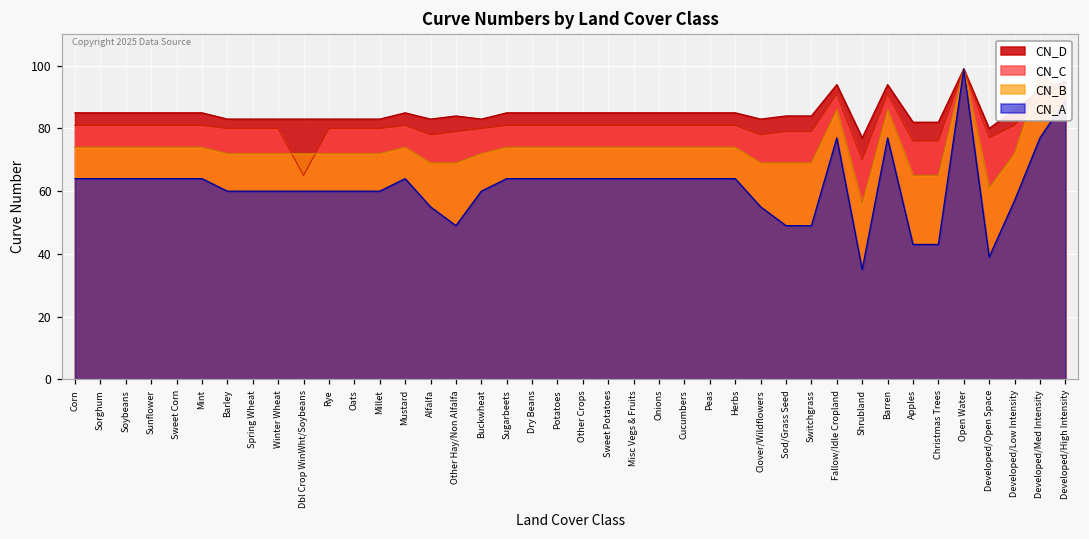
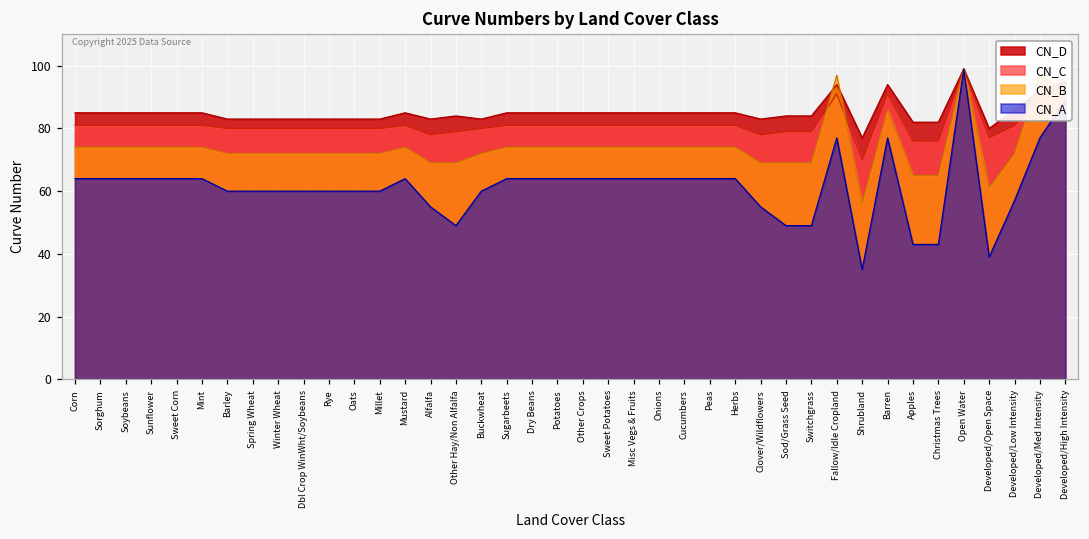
  {
    "CN_D": {
      "Corn": 85,
      "Sorghum": 85,
      "Soybeans": 85,
      "Sunflower": 85,
      "Sweet Corn": 85,
      "Mint": 85,
      "Barley": 83,
      "Spring Wheat": 83,
      "Winter Wheat": 83,
      "Dbl Crop WinWht/Soybeans": 83,
      "Rye": 83,
      "Oats": 83,
      "Millet": 83,
      "Mustard": 85,
      "Alfalfa": 83,
      "Other Hay/Non Alfalfa": 84,
      "Buckwheat": 83,
      "Sugarbeets": 85,
      "Dry Beans": 85,
      "Potatoes": 85,
      "Other Crops": 85,
      "Sweet Potatoes": 85,
      "Misc Vegs & Fruits": 85,
      "Onions": 85,
      "Cucumbers": 85,
      "Peas": 85,
      "Herbs": 85,
      "Clover/Wildflowers": 83,
      "Sod/Grass Seed": 84,
      "Switchgrass": 84,
      "Fallow/Idle Cropland": 94,
      "Shrubland": 77,
      "Barren": 94,
      "Apples": 82,
      "Christmas Trees": 82,
      "Developed/Open Space": 80
    },
    "CN_C": {
      "Corn": 81,
      "Sorghum": 81,
      "Soybeans": 81,
      "Sunflower": 81,
      "Sweet Corn": 81,
      "Mint": 81,
      "Barley": 80,
      "Spring Wheat": 80,
      "Winter Wheat": 80,
-     "Dbl Crop WinWht/Soybeans": 65,
+     "Dbl Crop WinWht/Soybeans": 80,
      "Rye": 80,
      "Oats": 80,
      "Millet": 80,
      "Mustard": 81,
      "Alfalfa": 78,
      "Other Hay/Non Alfalfa": 79,
      "Buckwheat": 80,
      "Sugarbeets": 81,
      "Dry Beans": 81,
      "Potatoes": 81,
      "Other Crops": 81,
      "Sweet Potatoes": 81,
      "Misc Vegs & Fruits": 81,
      "Onions": 81,
      "Cucumbers": 81,
      "Peas": 81,
      "Herbs": 81,
      "Clover/Wildflowers": 78,
      "Sod/Grass Seed": 79,
      "Switchgrass": 79,
      "Fallow/Idle Cropland": 91,
      "Shrubland": 70,
      "Barren": 91,
      "Apples": 76,
      "Christmas Trees": 76,
      "Developed/Open Space": 77,
      "Developed/Low Intensity": 81
    },
    "CN_B": {
      "Corn": 74,
      "Sorghum": 74,
      "Soybeans": 74,
      "Sunflower": 74,
      "Sweet Corn": 74,
      "Mint": 74,
      "Barley": 72,
      "Spring Wheat": 72,
      "Winter Wheat": 72,
      "Dbl Crop WinWht/Soybeans": 72,
      "Rye": 72,
      "Oats": 72,
      "Millet": 72,
      "Mustard": 74,
      "Alfalfa": 69,
      "Other Hay/Non Alfalfa": 69,
      "Buckwheat": 72,
      "Sugarbeets": 74,
      "Dry Beans": 74,
      "Potatoes": 74,
      "Other Crops": 74,
      "Sweet Potatoes": 74,
      "Misc Vegs & Fruits": 74,
      "Onions": 74,
      "Cucumbers": 74,
      "Peas": 74,
      "Herbs": 74,
      "Clover/Wildflowers": 69,
      "Sod/Grass Seed": 69,
      "Switchgrass": 69,
-     "Fallow/Idle Cropland": 86,
+     "Fallow/Idle Cropland": 97,
      "Shrubland": 56,
      "Barren": 86,
      "Apples": 65,
      "Christmas Trees": 65,
      "Developed/Open Space": 61,
      "Developed/Low Intensity": 72
    },
    "CN_A": {
      "Corn": 64,
      "Sorghum": 64,
      "Soybeans": 64,
      "Sunflower": 64,
      "Sweet Corn": 64,
      "Mint": 64,
      "Barley": 60,
      "Spring Wheat": 60,
      "Winter Wheat": 60,
      "Dbl Crop WinWht/Soybeans": 60,
      "Rye": 60,
      "Oats": 60,
      "Millet": 60,
      "Mustard": 64,
      "Alfalfa": 55,
      "Other Hay/Non Alfalfa": 49,
      "Buckwheat": 60,
      "Sugarbeets": 64,
      "Dry Beans": 64,
      "Potatoes": 64,
      "Other Crops": 64,
      "Sweet Potatoes": 64,
      "Misc Vegs & Fruits": 64,
      "Onions": 64,
      "Cucumbers": 64,
      "Peas": 64,
      "Herbs": 64,
      "Clover/Wildflowers": 55,
      "Sod/Grass Seed": 49,
      "Switchgrass": 49,
      "Fallow/Idle Cropland": 77,
      "Shrubland": 35,
      "Barren": 77,
      "Apples": 43,
      "Christmas Trees": 43,
      "Developed/Open Space": 39,
      "Developed/Low Intensity": 57,
      "Developed/Med Intensity": 77
    }
  }
